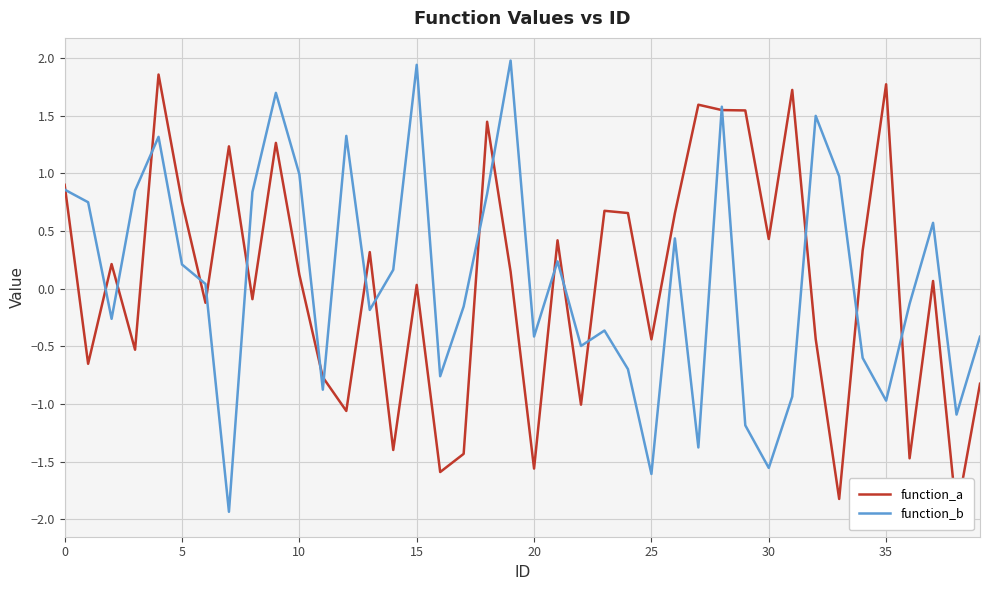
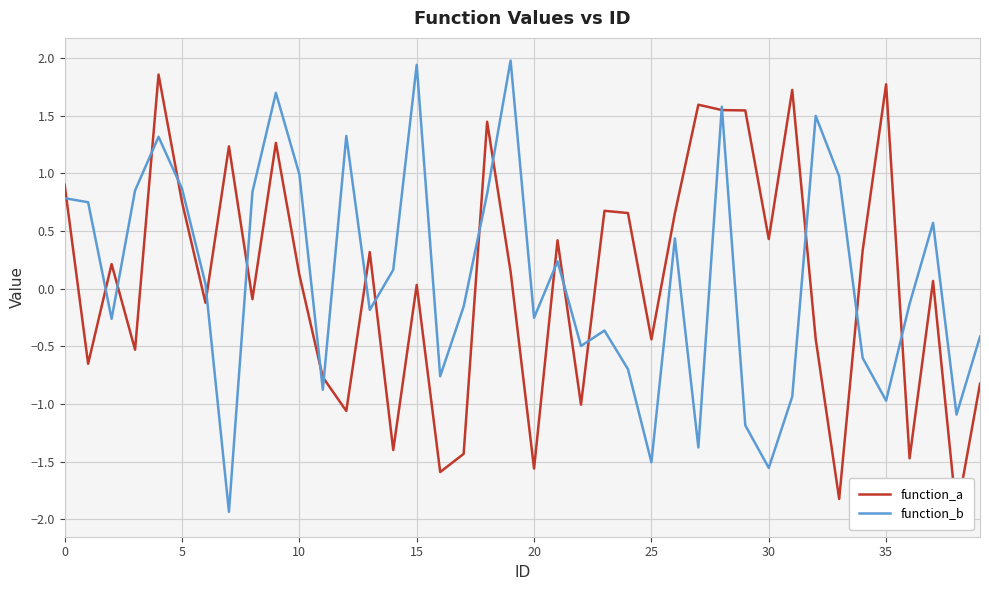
  {
    "function_a": {
      "0": 0.90,
      "5": 0.75,
      "10": 0.12,
      "15": 0.03,
      "20": -1.56,
      "25": -0.44,
      "30": 0.43,
      "35": 1.77
    },
    "function_b": {
-     "0": 0.86,
-     "5": 0.21,
+     "0": 0.78,
+     "5": 0.87,
      "10": 0.99,
      "15": 1.94,
-     "20": -0.42,
-     "25": -1.61,
+     "20": -0.25,
+     "25": -1.51,
      "30": -1.55,
      "35": -0.97
    }
  }
